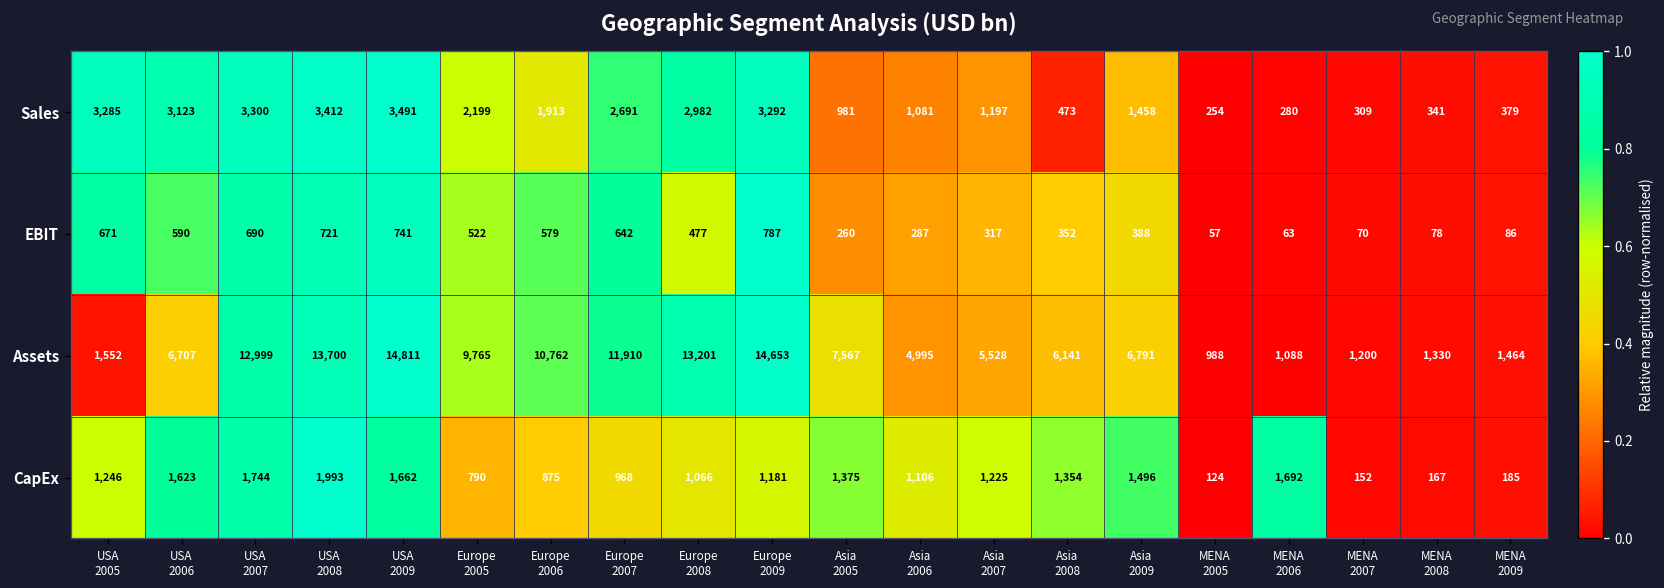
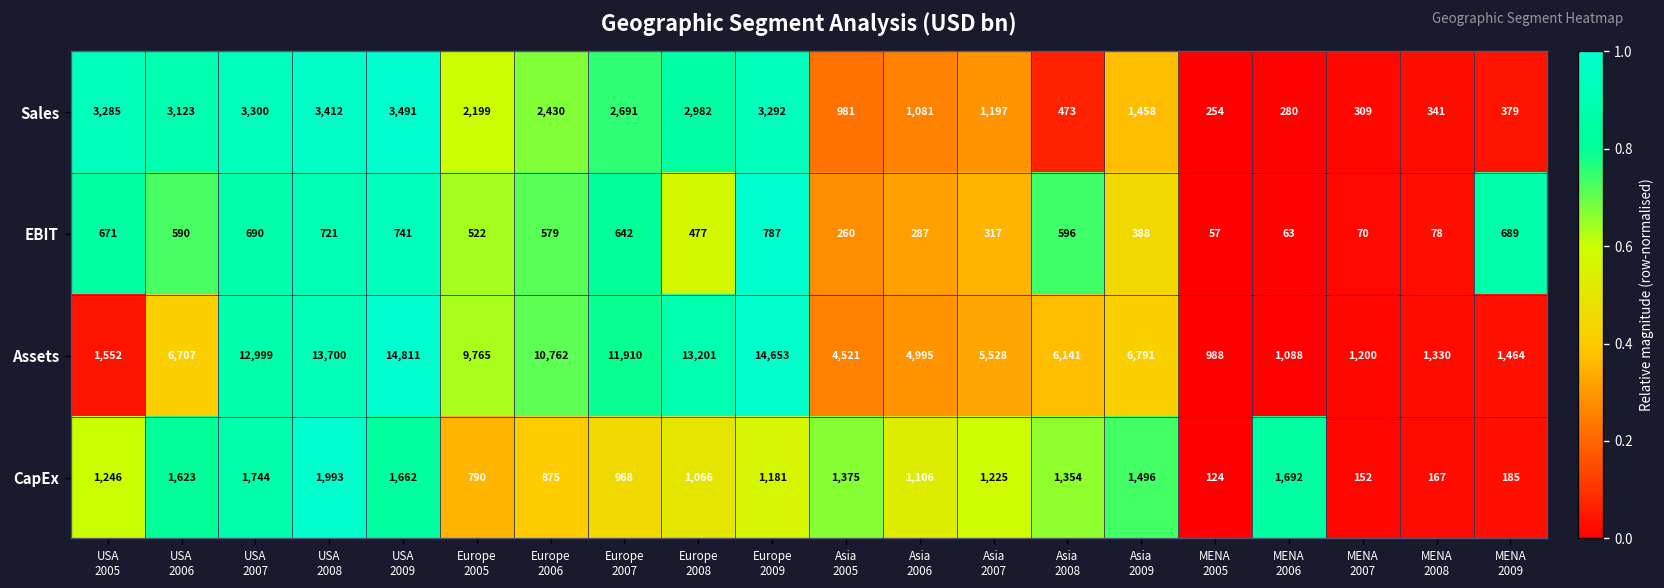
  {
    "Sales": {
      "USA 2005": "3,285",
      "USA 2006": "3,123",
      "USA 2007": "3,300",
      "USA 2008": "3,412",
      "USA 2009": "3,491",
      "Europe 2005": "2,199",
-     "Europe 2006": "1,913",
+     "Europe 2006": "2,430",
      "Europe 2007": "2,691",
      "Europe 2008": "2,982",
      "Europe 2009": "3,292",
      "Asia 2005": "981",
      "Asia 2006": "1,081",
      "Asia 2007": "1,197",
      "Asia 2008": "473",
      "Asia 2009": "1,458",
      "MENA 2005": "254",
      "MENA 2006": "280",
      "MENA 2007": "309",
      "MENA 2008": "341",
      "MENA 2009": "379"
    },
    "EBIT": {
      "USA 2005": "671",
      "USA 2006": "590",
      "USA 2007": "690",
      "USA 2008": "721",
      "USA 2009": "741",
      "Europe 2005": "522",
      "Europe 2006": "579",
      "Europe 2007": "642",
      "Europe 2008": "477",
      "Europe 2009": "787",
      "Asia 2005": "260",
      "Asia 2006": "287",
      "Asia 2007": "317",
-     "Asia 2008": "352",
+     "Asia 2008": "596",
      "Asia 2009": "388",
      "MENA 2005": "57",
      "MENA 2006": "63",
      "MENA 2007": "70",
      "MENA 2008": "78",
-     "MENA 2009": "86"
+     "MENA 2009": "689"
    },
    "Assets": {
      "USA 2005": "1,552",
      "USA 2006": "6,707",
      "USA 2007": "12,999",
      "USA 2008": "13,700",
      "USA 2009": "14,811",
      "Europe 2005": "9,765",
      "Europe 2006": "10,762",
      "Europe 2007": "11,910",
      "Europe 2008": "13,201",
      "Europe 2009": "14,653",
-     "Asia 2005": "7,567",
+     "Asia 2005": "4,521",
      "Asia 2006": "4,995",
      "Asia 2007": "5,528",
      "Asia 2008": "6,141",
      "Asia 2009": "6,791",
      "MENA 2005": "988",
      "MENA 2006": "1,088",
      "MENA 2007": "1,200",
      "MENA 2008": "1,330",
      "MENA 2009": "1,464"
    },
    "CapEx": {
      "USA 2005": "1,246",
      "USA 2006": "1,623",
      "USA 2007": "1,744",
      "USA 2008": "1,993",
      "USA 2009": "1,662",
      "Europe 2005": "790",
      "Europe 2006": "875",
      "Europe 2007": "968",
      "Europe 2008": "1,066",
      "Europe 2009": "1,181",
      "Asia 2005": "1,375",
      "Asia 2006": "1,106",
      "Asia 2007": "1,225",
      "Asia 2008": "1,354",
      "Asia 2009": "1,496",
      "MENA 2005": "124",
      "MENA 2006": "1,692",
      "MENA 2007": "152",
      "MENA 2008": "167",
      "MENA 2009": "185"
    }
  }
